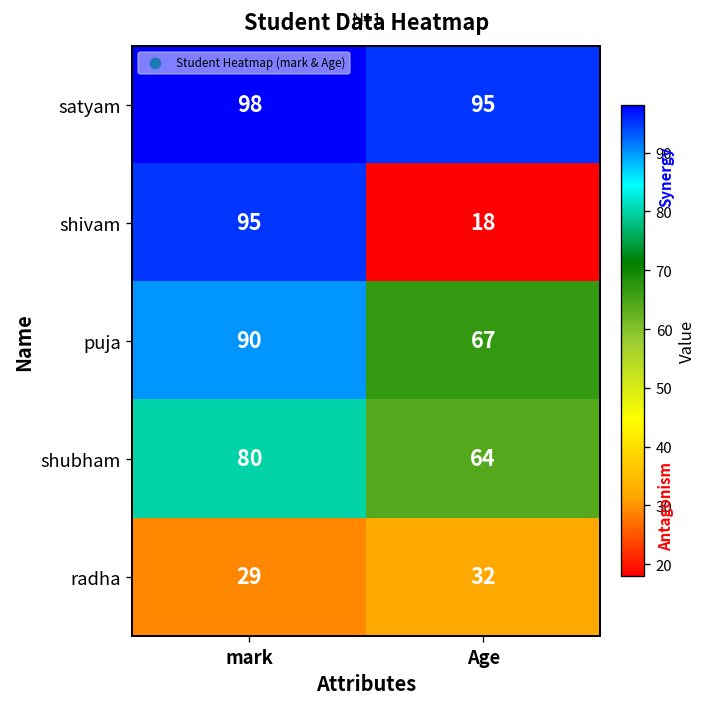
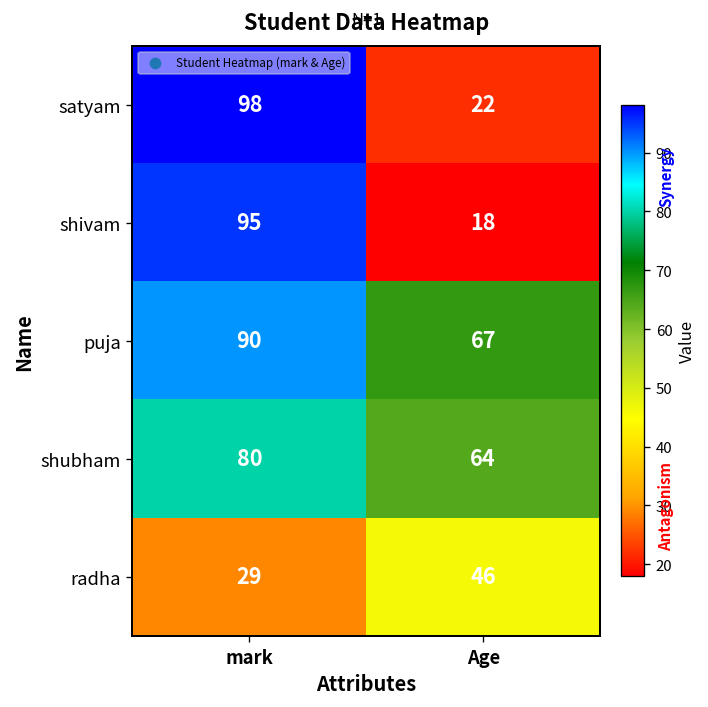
  {
    "satyam": {
-     "Age": 95
+     "Age": 22
    },
    "radha": {
-     "Age": 32
+     "Age": 46
    }
  }
